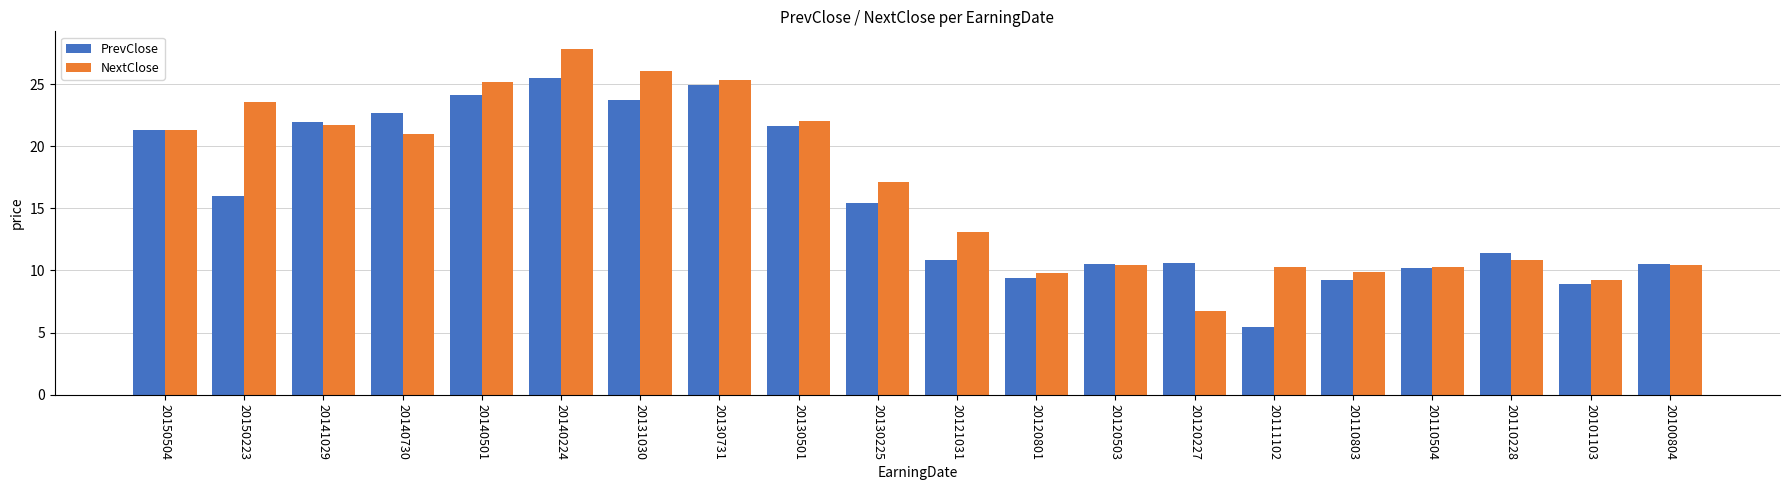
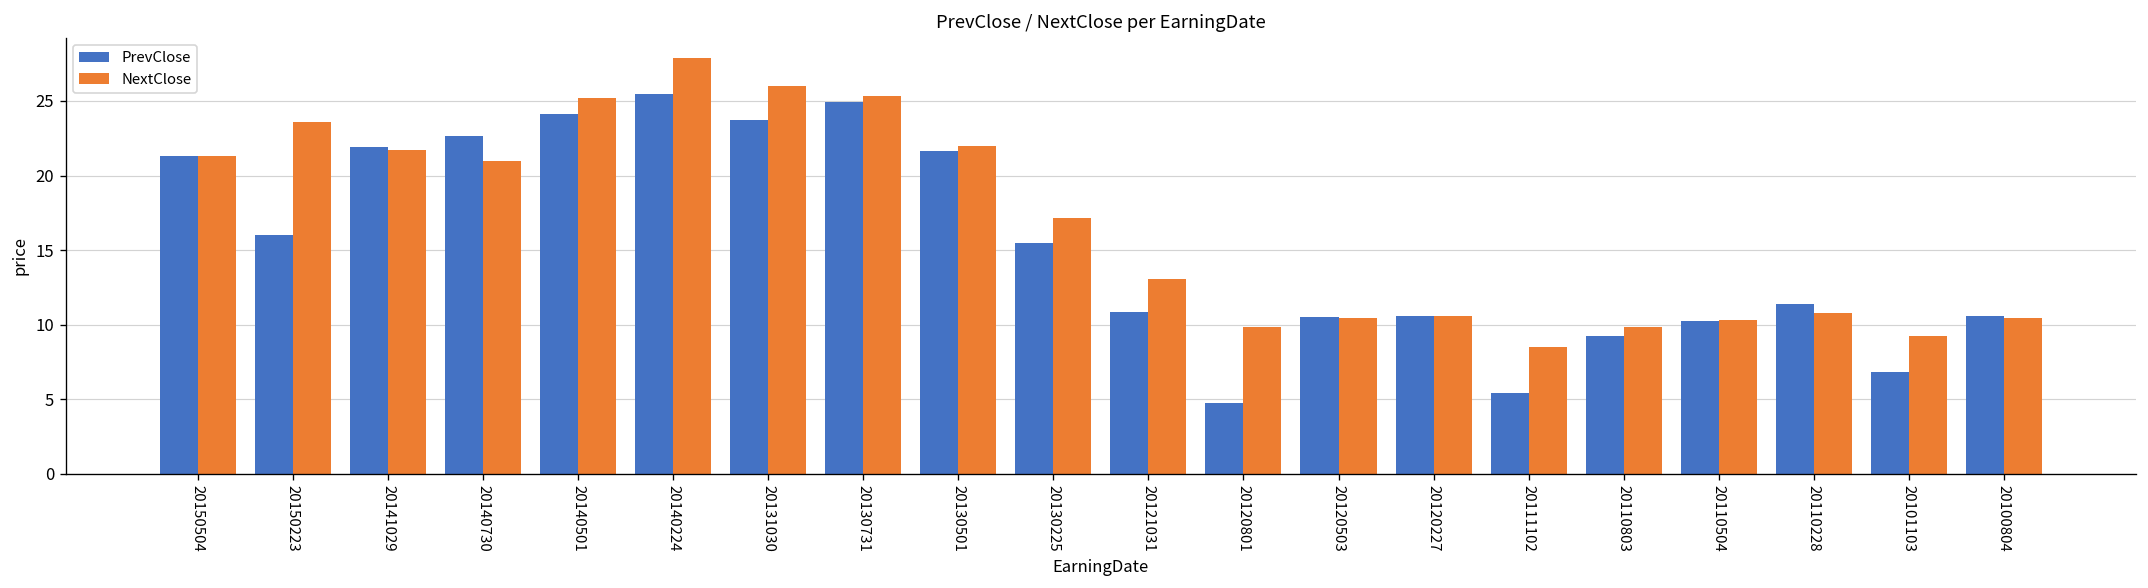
  {
    "PrevClose": {
      "20150504": 21.3,
      "20150223": 16.0,
      "20141029": 21.9,
      "20140730": 22.7,
      "20140501": 24.2,
      "20140224": 25.5,
      "20131030": 23.7,
      "20130731": 24.9,
      "20130501": 21.6,
      "20130225": 15.5,
      "20121031": 10.8,
-     "20120801": 9.4,
+     "20120801": 4.8,
      "20120503": 10.5,
      "20120227": 10.6,
      "20111102": 5.4,
      "20110803": 9.2,
      "20110504": 10.2,
      "20110228": 11.4,
-     "20101103": 8.9,
+     "20101103": 6.8,
      "20100804": 10.5
    },
    "NextClose": {
      "20150504": 21.3,
      "20150223": 23.6,
      "20141029": 21.7,
      "20140730": 21.0,
      "20140501": 25.2,
      "20140224": 27.9,
      "20131030": 26.0,
      "20130731": 25.4,
      "20130501": 22.0,
      "20130225": 17.1,
      "20121031": 13.1,
      "20120801": 9.8,
      "20120503": 10.4,
-     "20120227": 6.7,
-     "20111102": 10.3,
+     "20120227": 10.5,
+     "20111102": 8.5,
      "20110803": 9.8,
      "20110504": 10.3,
      "20110228": 10.8,
      "20101103": 9.3,
      "20100804": 10.4
    }
  }
